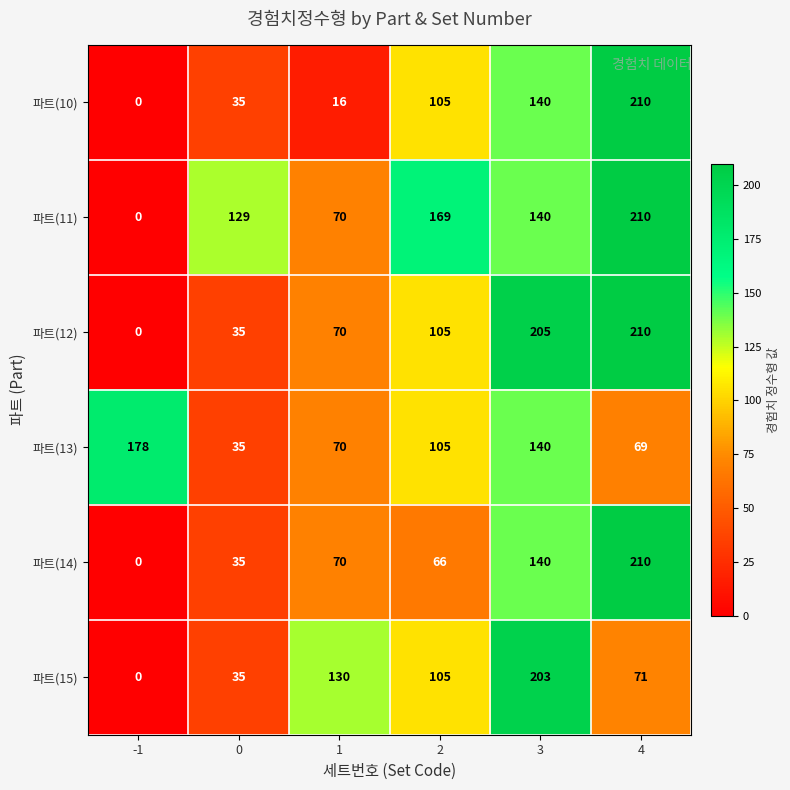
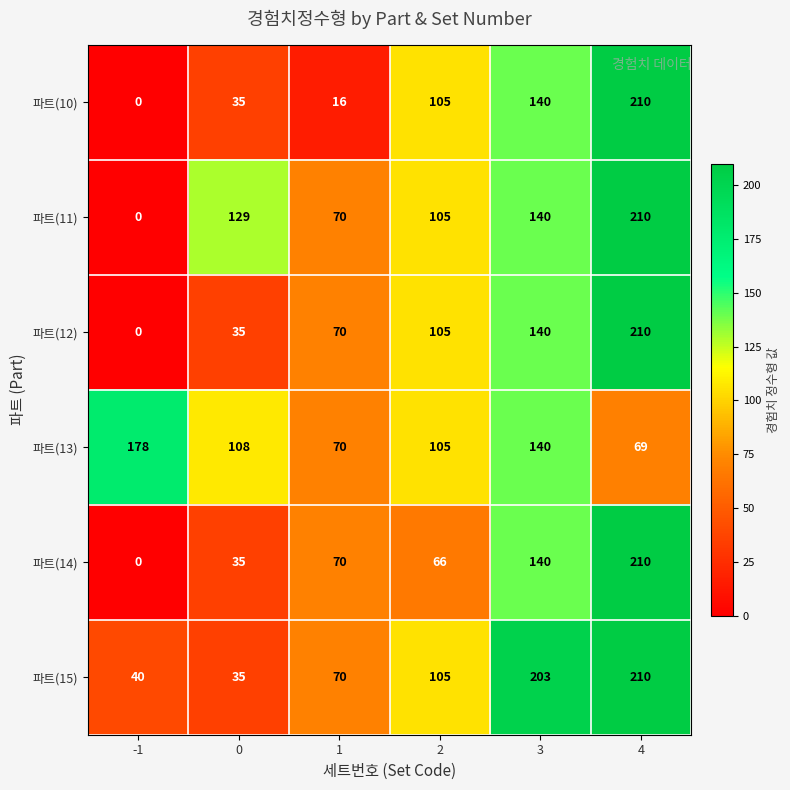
  {
    "파트(10)": {
      "-1": 0,
      "0": 35,
      "1": 16,
      "2": 105,
      "3": 140
    },
    "파트(11)": {
      "-1": 0,
      "0": 129,
      "1": 70,
-     "2": 169,
+     "2": 105,
      "3": 140,
      "4": 210
    },
    "파트(12)": {
      "-1": 0,
      "0": 35,
      "1": 70,
      "2": 105,
-     "3": 205,
+     "3": 140,
      "4": 210
    },
    "파트(13)": {
      "-1": 178,
-     "0": 35,
+     "0": 108,
      "1": 70,
      "2": 105,
      "3": 140,
      "4": 69
    },
    "파트(14)": {
      "-1": 0,
      "0": 35,
      "1": 70,
      "2": 66,
      "3": 140,
      "4": 210
    },
    "파트(15)": {
-     "-1": 0,
+     "-1": 40,
      "0": 35,
-     "1": 130,
+     "1": 70,
      "2": 105,
      "3": 203,
-     "4": 71
+     "4": 210
    }
  }
